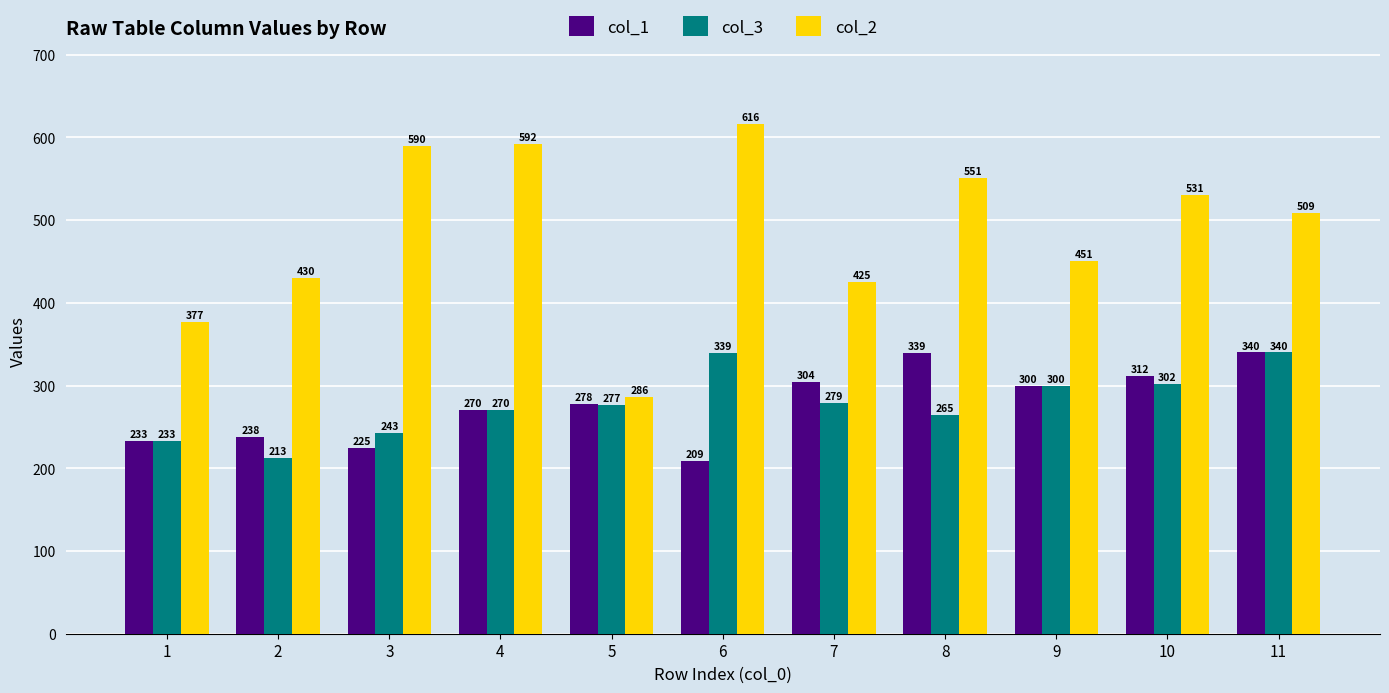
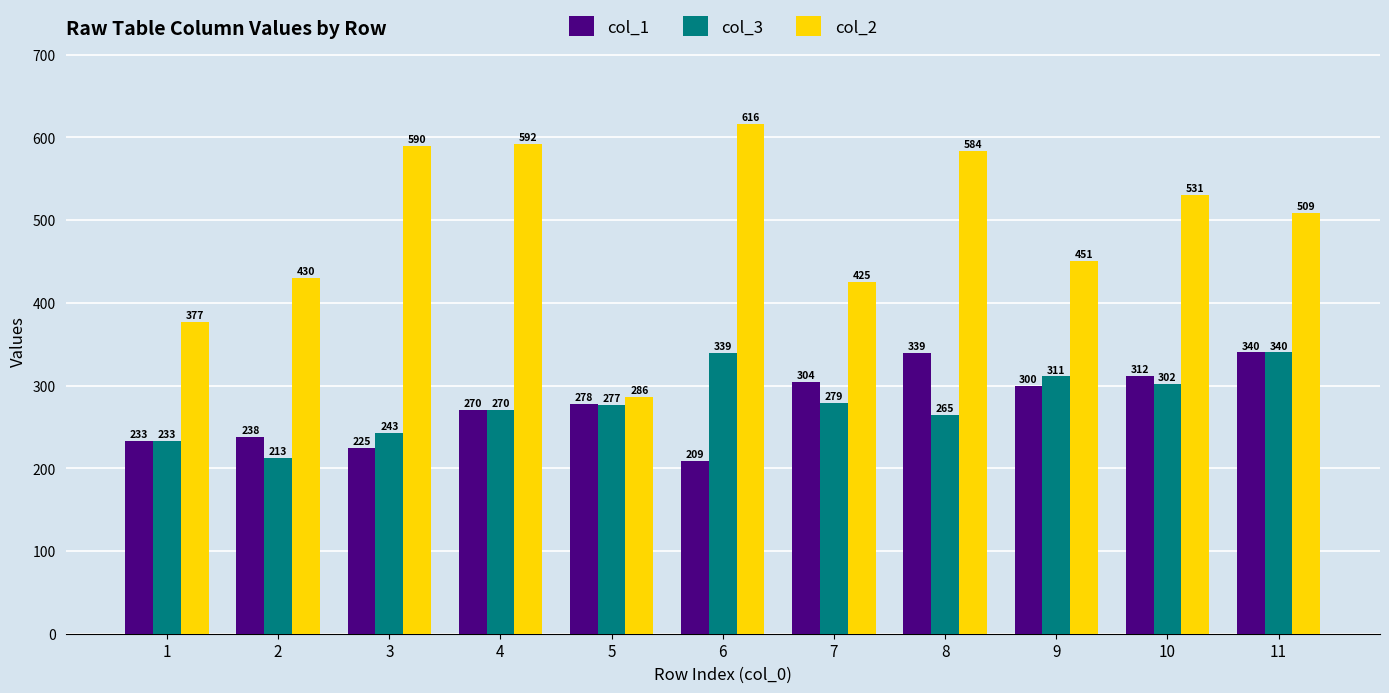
  {
    "col_1": {
      "1": 233,
      "2": 238,
      "3": 225,
      "4": 270,
      "5": 278,
      "6": 209,
      "7": 304,
      "8": 339,
      "9": 300,
      "10": 312,
      "11": 340
    },
    "col_3": {
      "1": 233,
      "2": 213,
      "3": 243,
      "4": 270,
      "5": 277,
      "6": 339,
      "7": 279,
      "8": 265,
-     "9": 300,
+     "9": 311,
      "10": 302,
      "11": 340
    },
    "col_2": {
      "1": 377,
      "2": 430,
      "3": 590,
      "4": 592,
      "5": 286,
      "6": 616,
      "7": 425,
-     "8": 551,
+     "8": 584,
      "9": 451,
      "10": 531,
      "11": 509
    }
  }
